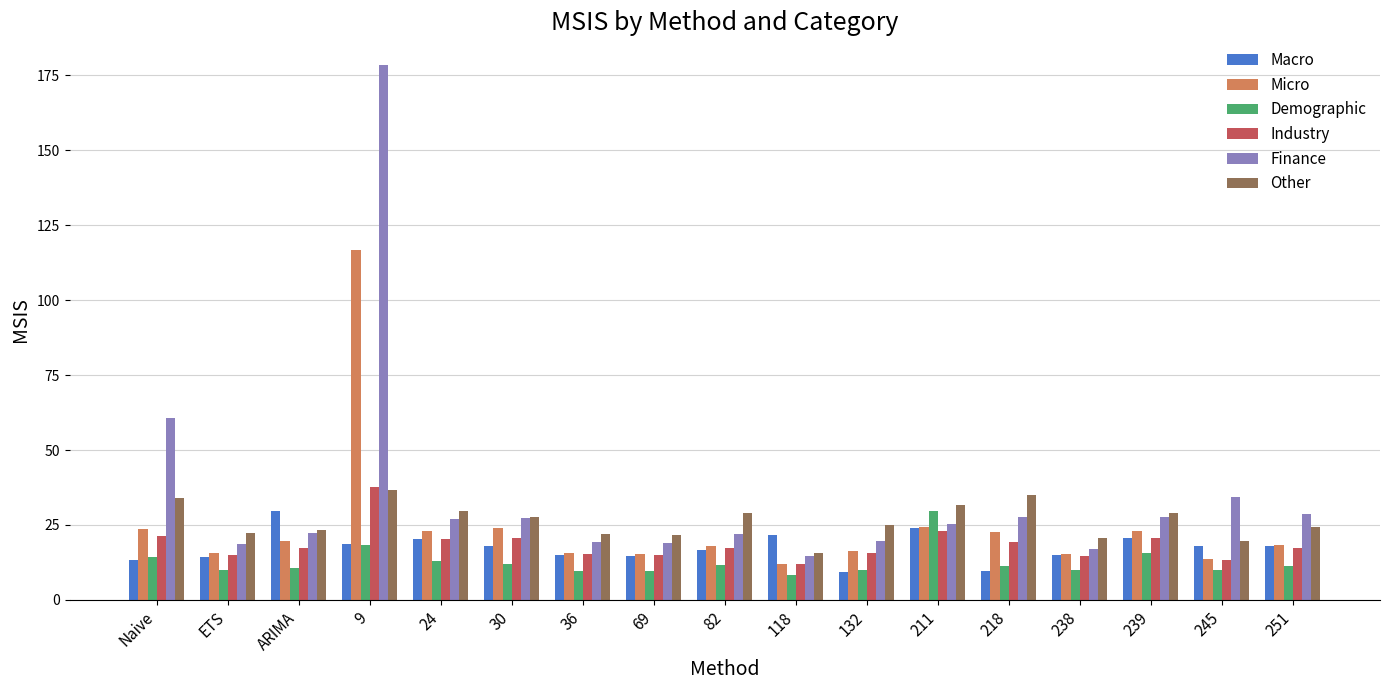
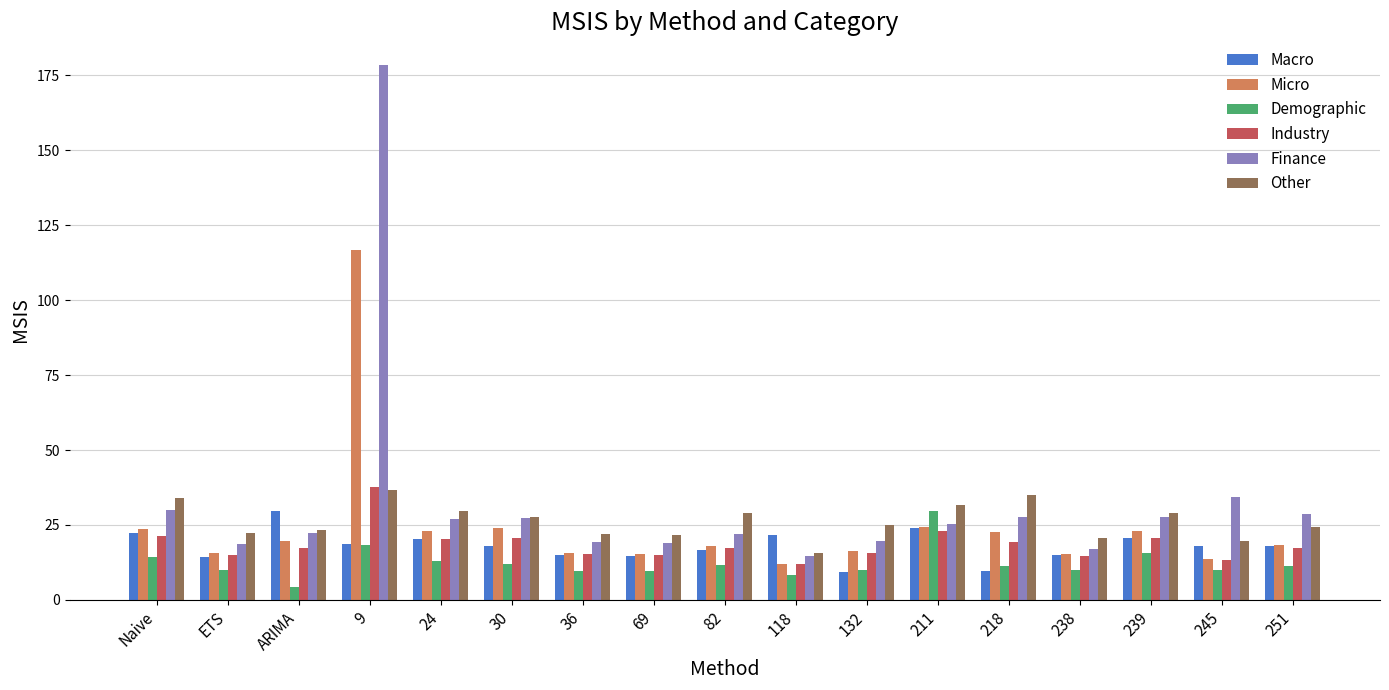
  {
    "Macro": {
-     "Naive": 13,
+     "Naive": 22,
      "ETS": 14,
      "ARIMA": 30,
      "9": 19,
      "24": 20,
      "30": 18,
      "36": 15,
      "69": 14,
      "82": 17,
      "118": 22,
      "132": 9,
      "211": 24,
      "218": 10,
      "238": 15,
      "239": 21,
      "245": 18,
      "251": 18
    },
    "Demographic": {
      "Naive": 14,
      "ETS": 10,
-     "ARIMA": 11,
+     "ARIMA": 4,
      "9": 18,
      "24": 13,
      "30": 12,
      "36": 10,
      "69": 10,
      "82": 12,
      "118": 8,
      "132": 10,
      "211": 30,
      "218": 11,
      "238": 10,
      "239": 16,
      "245": 10,
      "251": 11
    },
    "Finance": {
-     "Naive": 61,
+     "Naive": 30,
      "ETS": 19,
      "ARIMA": 22,
      "9": 178,
      "24": 27,
      "30": 27,
      "36": 19,
      "69": 19,
      "82": 22,
      "118": 15,
      "132": 20,
      "211": 25,
      "218": 28,
      "238": 17,
      "239": 27,
      "245": 34,
      "251": 29
    }
  }
